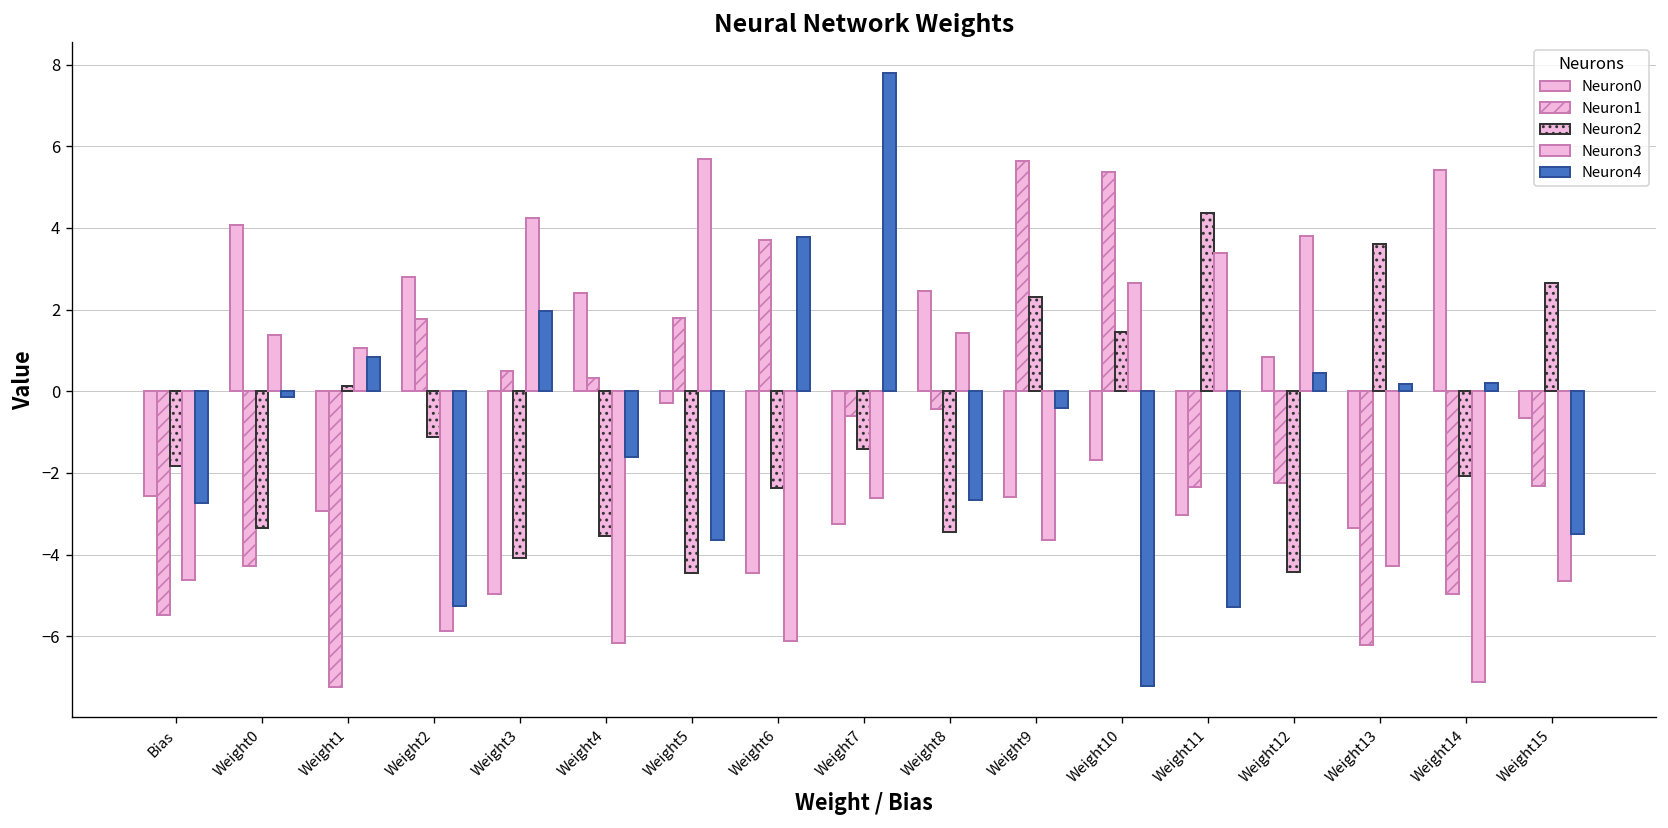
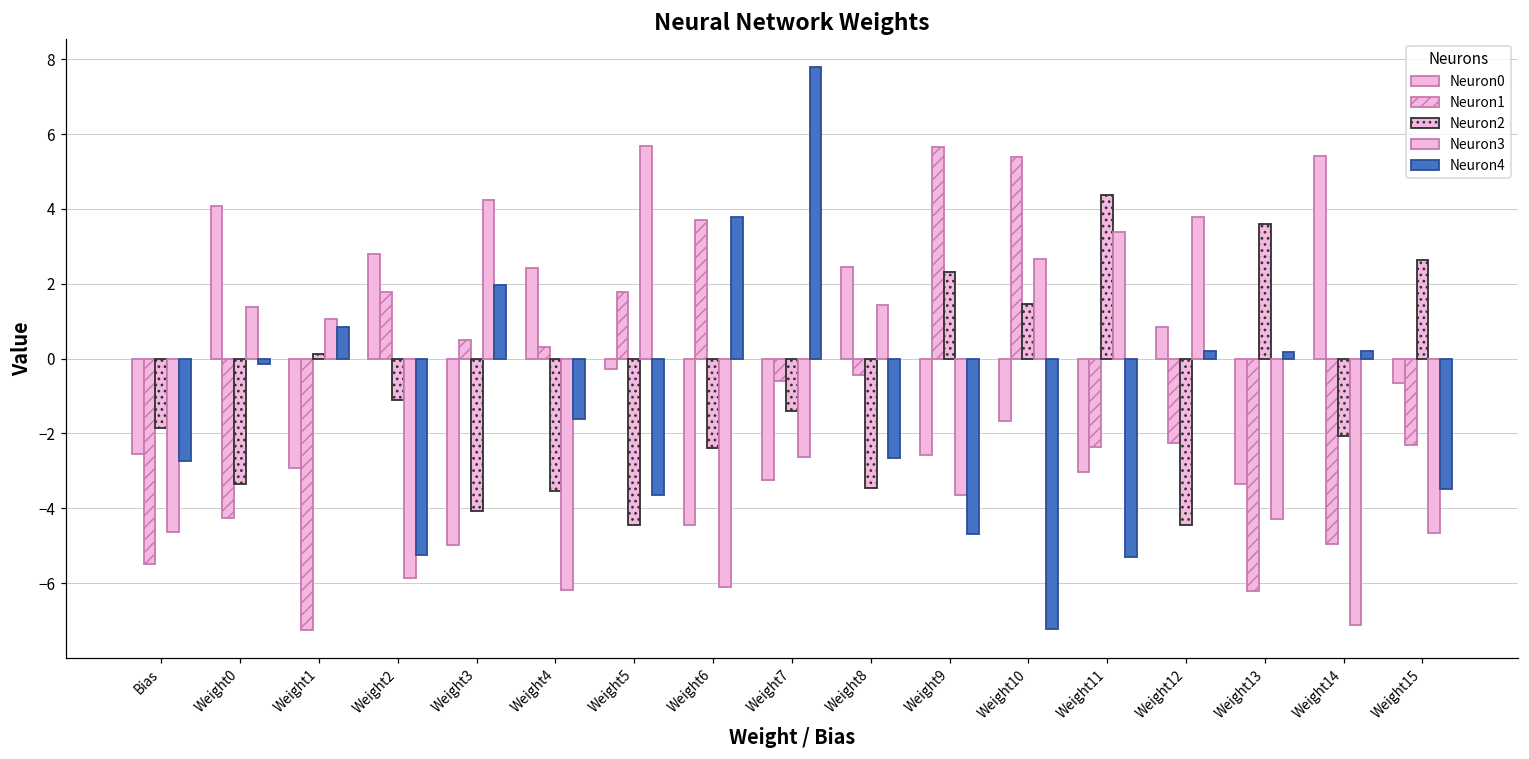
  {
    "Neuron4": {
      "Bias": -2.7,
      "Weight0": -0.1,
      "Weight1": 0.8,
      "Weight2": -5.3,
      "Weight3": 2.0,
      "Weight4": -1.6,
      "Weight5": -3.6,
      "Weight6": 3.8,
      "Weight7": 7.8,
      "Weight8": -2.7,
-     "Weight9": -0.4,
+     "Weight9": -4.7,
      "Weight10": -7.2,
      "Weight11": -5.3,
-     "Weight12": 0.4,
+     "Weight12": 0.2,
      "Weight13": 0.2,
      "Weight14": 0.2,
      "Weight15": -3.5
    }
  }
